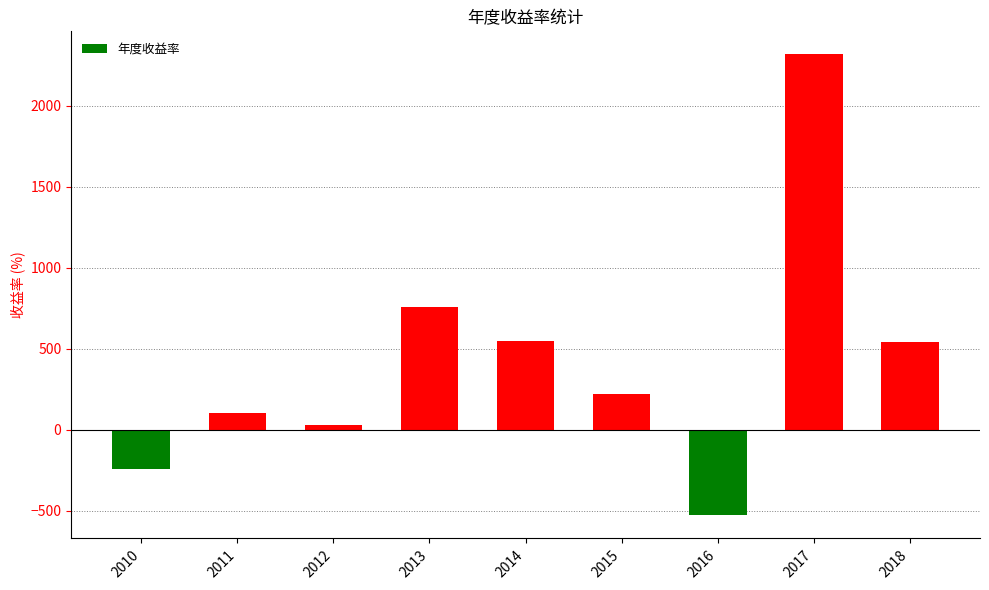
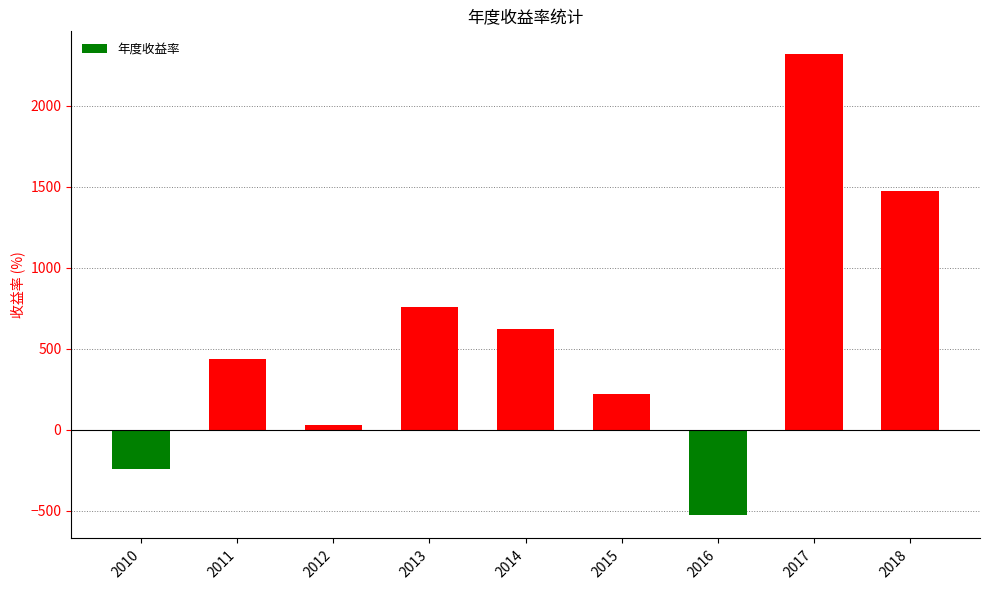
  {
    "2010": -240,
-   "2011": 100,
+   "2011": 440,
    "2012": 30,
    "2013": 760,
-   "2014": 550,
+   "2014": 620,
    "2015": 220,
    "2016": -530,
    "2017": 2320,
-   "2018": 550
+   "2018": 1470
  }
